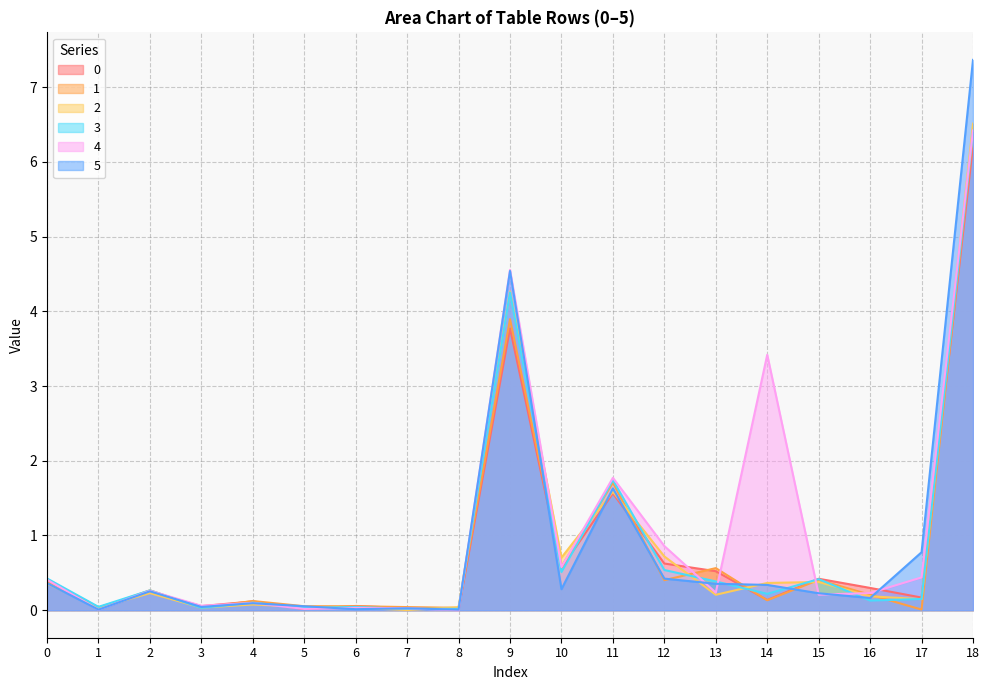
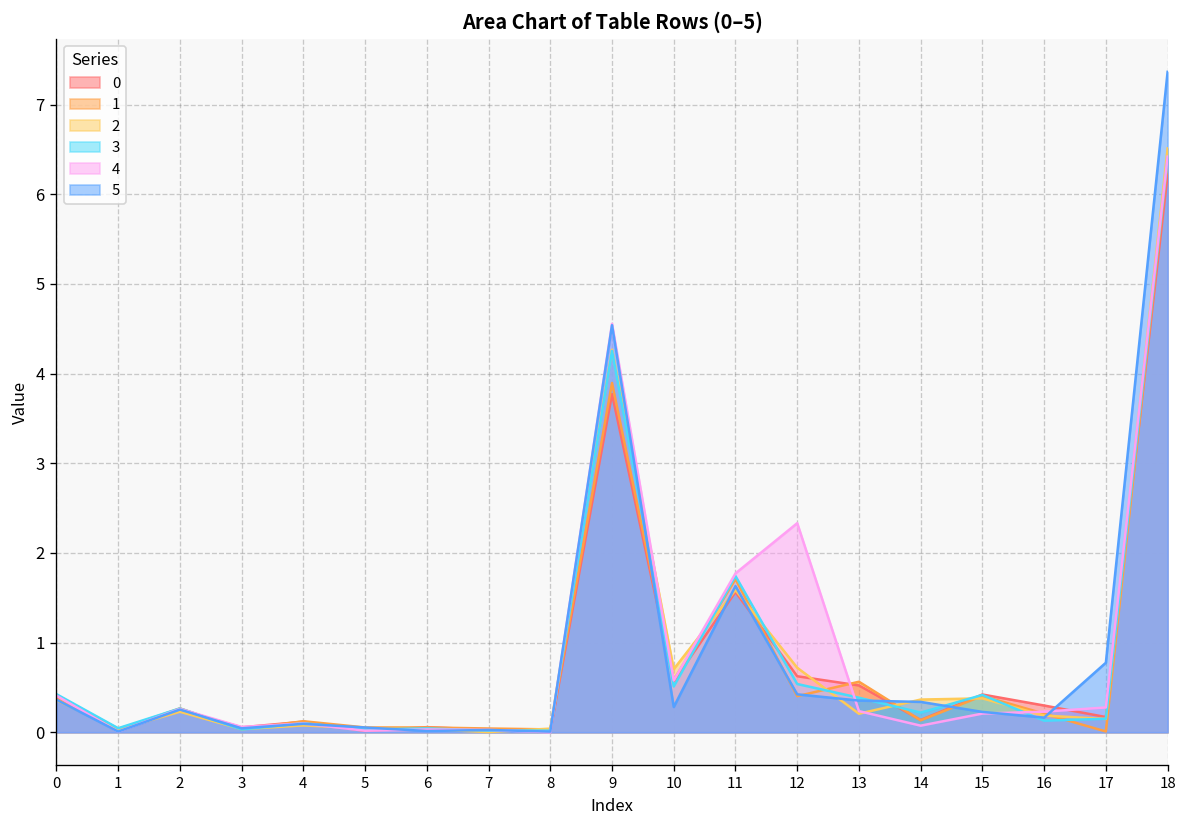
  {
    "4": {
-     "12": 0.9,
-     "14": 3.4,
-     "17": 0.4
+     "12": 2.3,
+     "14": 0.1,
+     "17": 0.3
    }
  }
